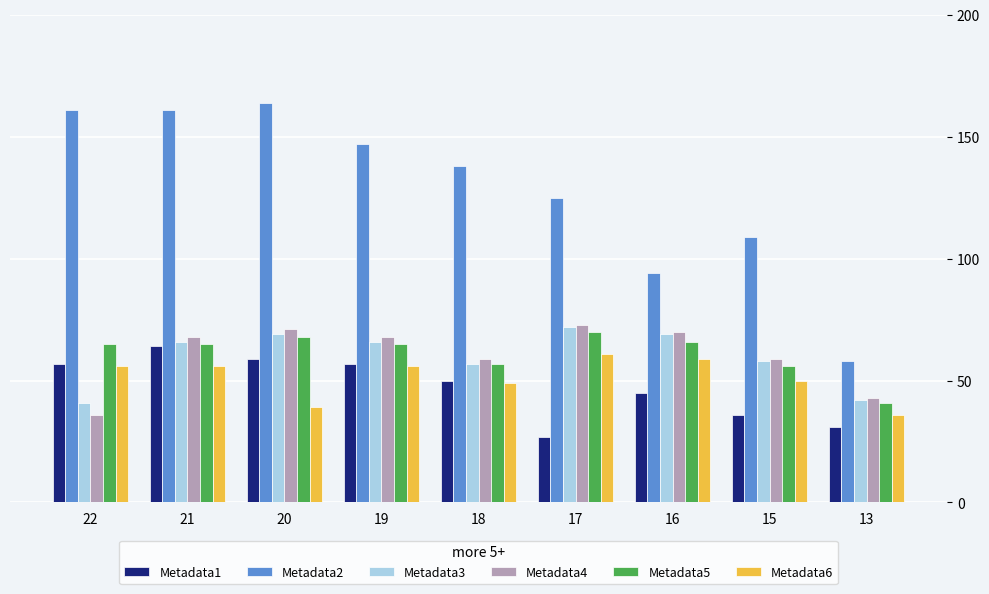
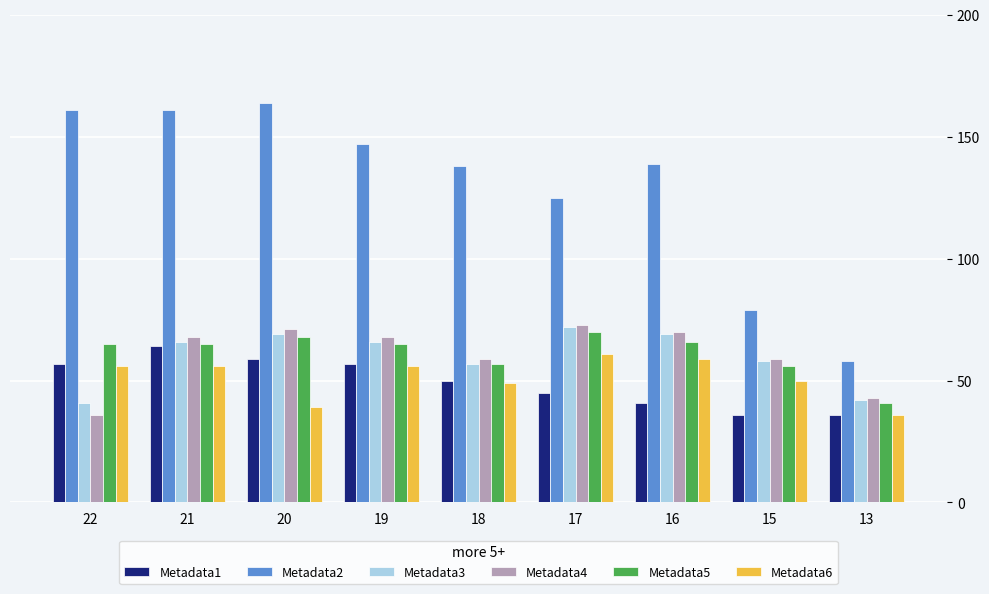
  {
    "Metadata1": {
      "22": 57,
      "21": 64,
      "20": 59,
      "19": 57,
      "18": 50,
-     "17": 27,
-     "16": 45,
+     "17": 45,
+     "16": 41,
      "15": 36,
-     "13": 31
+     "13": 36
    },
    "Metadata2": {
      "22": 161,
      "21": 161,
      "20": 164,
      "19": 147,
      "18": 138,
      "17": 125,
-     "16": 94,
-     "15": 109,
+     "16": 139,
+     "15": 79,
      "13": 58
    },
    "Metadata3": {
      "22": 41,
      "21": 66,
      "20": 69,
      "19": 66,
      "18": 57,
      "17": 72,
      "16": 69,
      "15": 58,
      "13": 42
    },
    "Metadata4": {
      "22": 36,
      "21": 68,
      "20": 71,
      "19": 68,
      "18": 59,
      "17": 73,
      "16": 70,
      "15": 59,
      "13": 43
    },
    "Metadata5": {
      "22": 65,
      "21": 65,
      "20": 68,
      "19": 65,
      "18": 57,
      "17": 70,
      "16": 66,
      "15": 56,
      "13": 41
    },
    "Metadata6": {
      "22": 56,
      "21": 56,
      "20": 39,
      "19": 56,
      "18": 49,
      "17": 61,
      "16": 59,
      "15": 50,
      "13": 36
    }
  }
